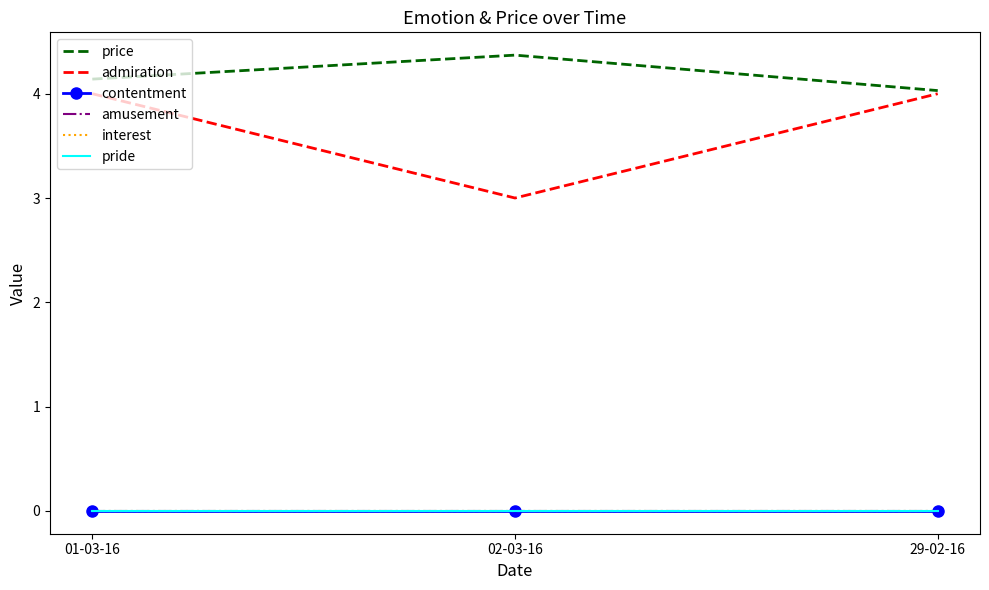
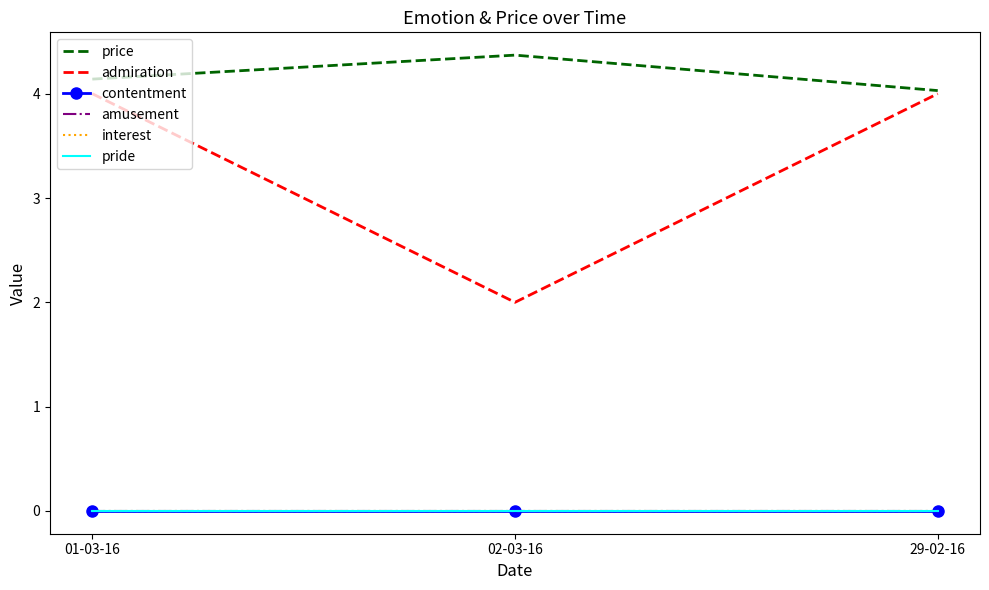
  {
    "price": {
      "02-03-16": 4.37,
      "29-02-16": 4.03
    },
    "admiration": {
-     "02-03-16": 3,
+     "02-03-16": 2,
      "29-02-16": 4
    },
    "pride": {
      "01-03-16": 0,
      "02-03-16": 0,
      "29-02-16": 0
    }
  }
